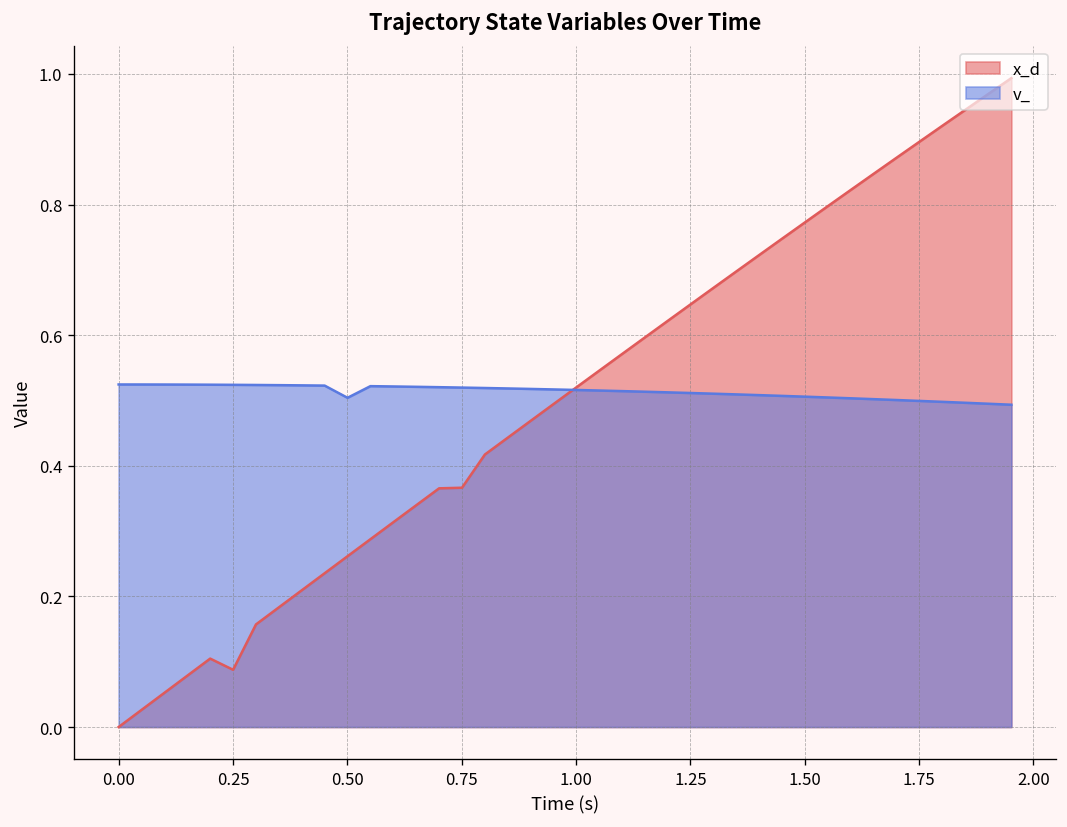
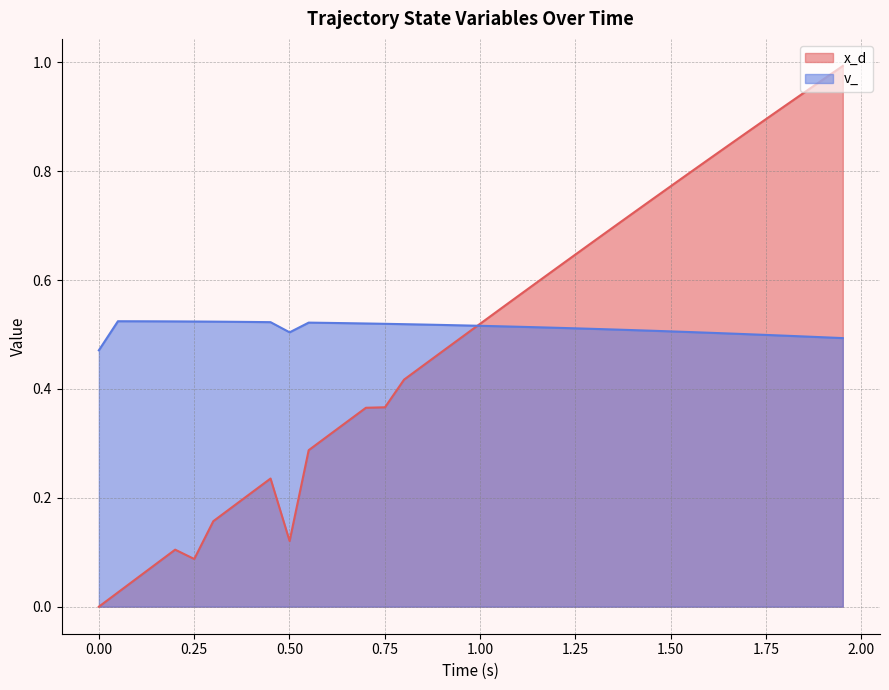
  {
    "x_d": {
      "0.00": 0.00,
      "0.25": 0.09,
-     "0.50": 0.26,
+     "0.50": 0.12,
      "0.75": 0.37
    },
    "v_": {
-     "0.00": 0.52,
+     "0.00": 0.47,
      "0.25": 0.52,
      "0.50": 0.50,
      "0.75": 0.52
    }
  }
